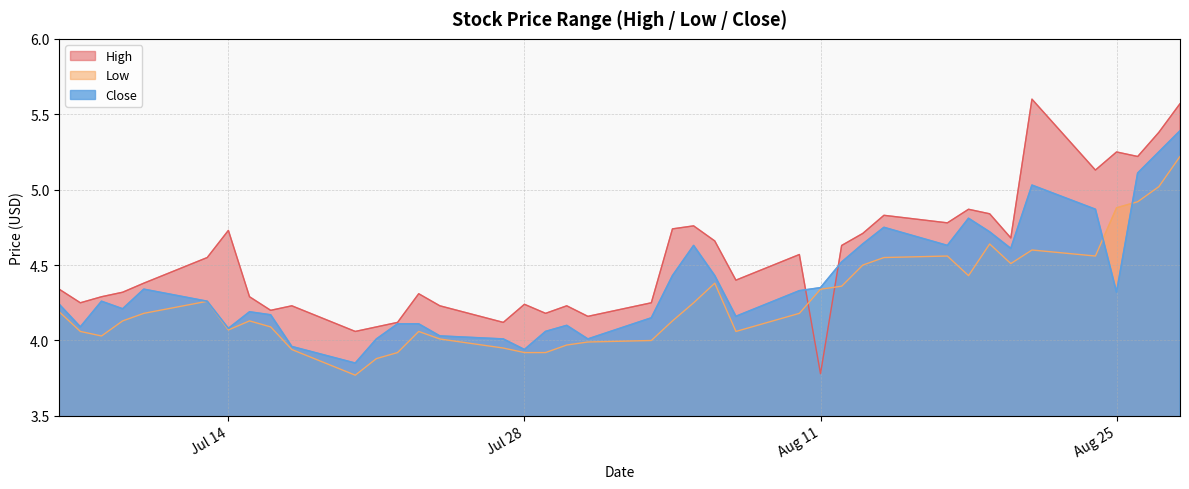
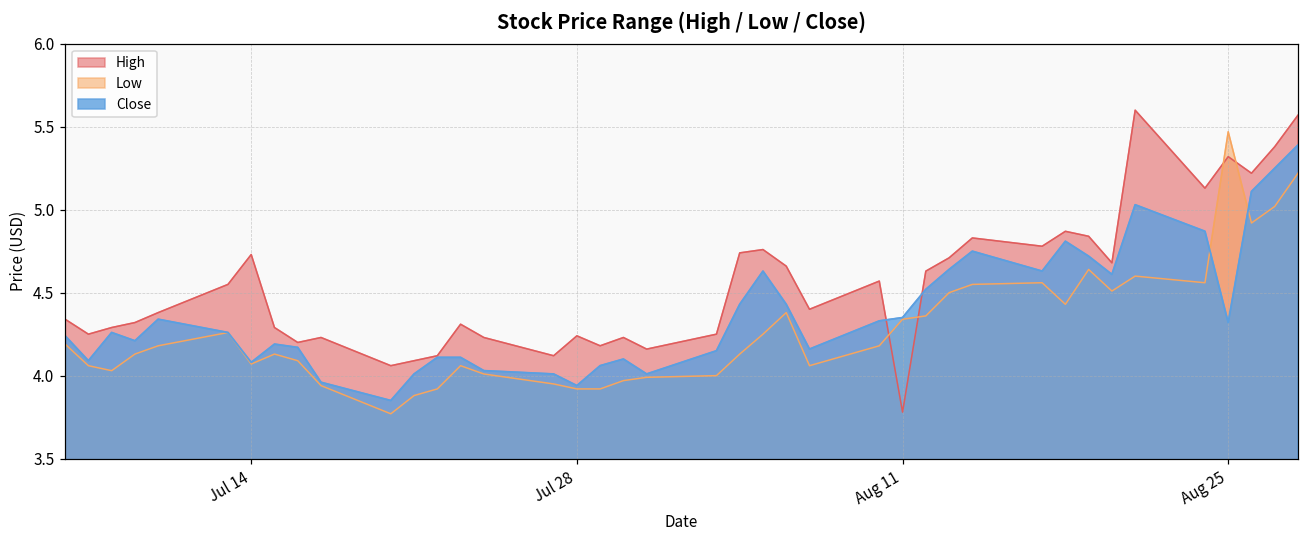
  {
    "High": {
      "Jul 14": 4.73,
      "Jul 28": 4.24,
      "Aug 11": 3.78,
-     "Aug 25": 5.25
+     "Aug 25": 5.32
    },
    "Low": {
      "Jul 28": 3.92,
-     "Aug 25": 4.88
+     "Aug 25": 5.47
    },
    "Close": {
      "Jul 28": 3.94,
      "Aug 25": 4.32
    }
  }
